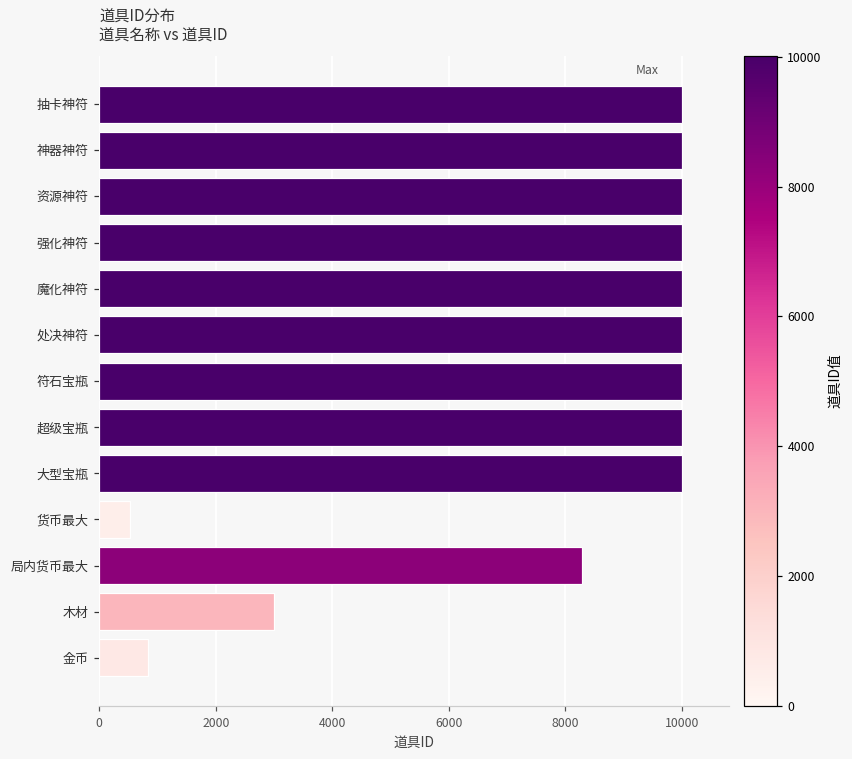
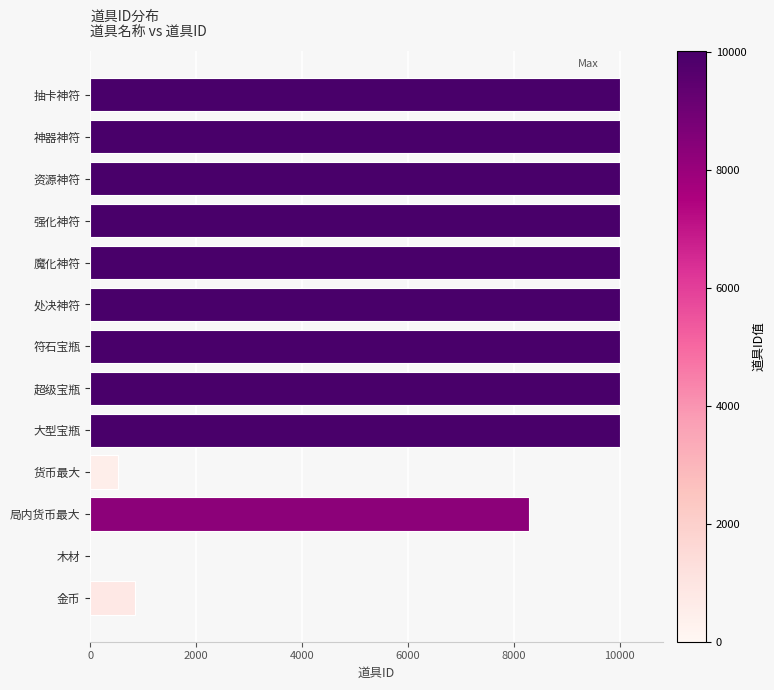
  {
    "抽卡神符": 10000,
    "神器神符": 10000,
    "资源神符": 10000,
    "强化神符": 10000,
    "魔化神符": 10000,
    "处决神符": 10000,
    "符石宝瓶": 10000,
    "超级宝瓶": 10000,
    "大型宝瓶": 10000,
    "货币最大": 500,
    "局内货币最大": 8300,
-   "木材": 3000,
+   "木材": 0,
    "金币": 800
  }
